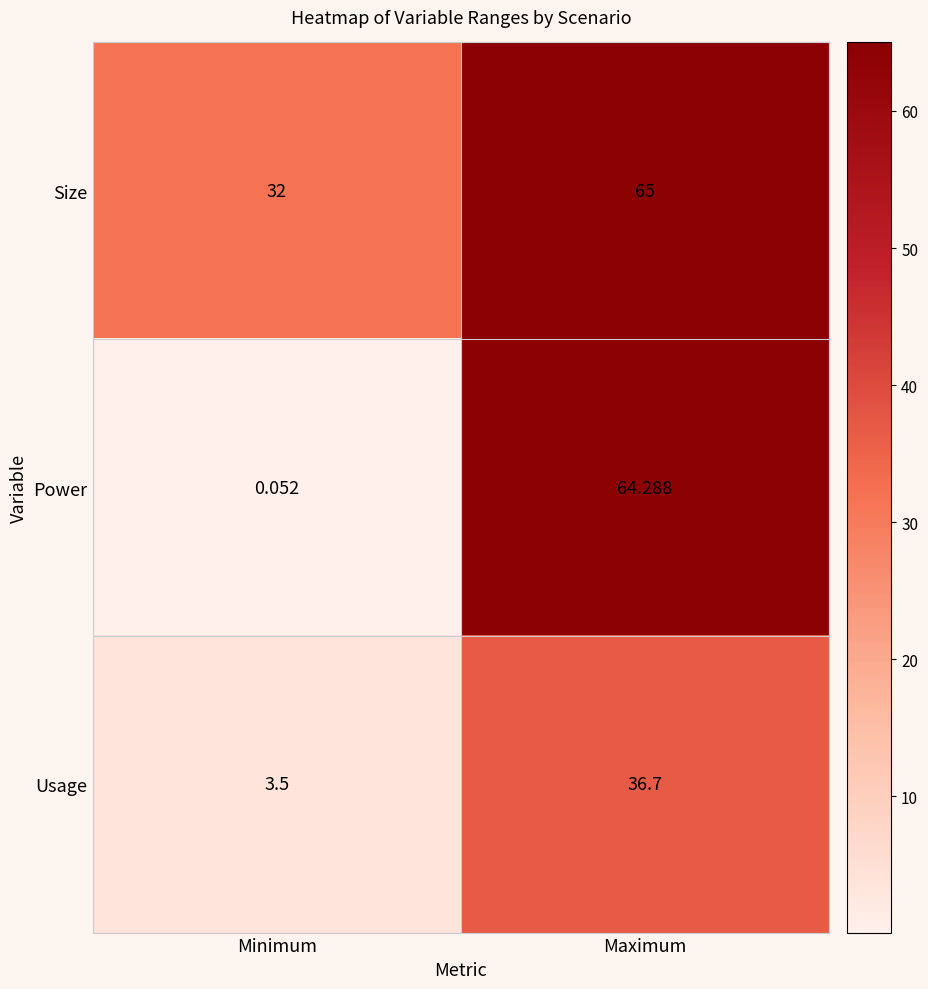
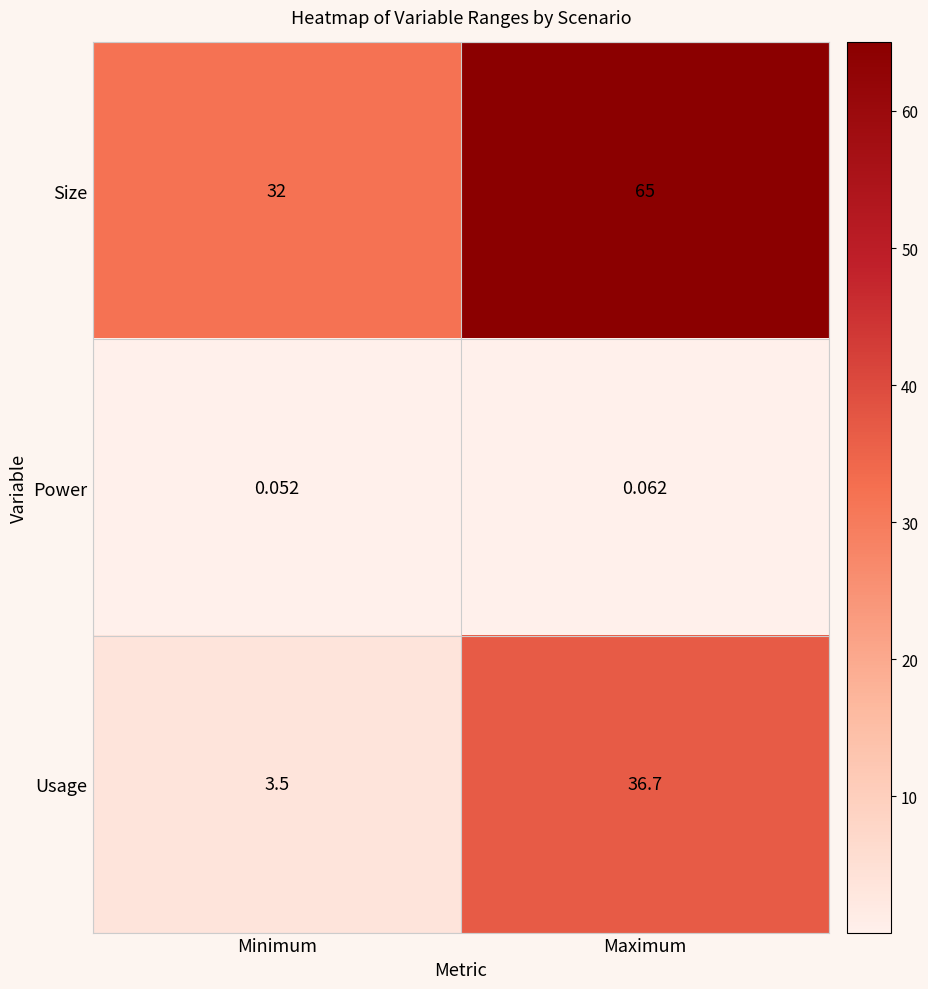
  {
    "Size": {
      "Minimum": 32,
      "Maximum": 65
    },
    "Power": {
      "Minimum": 0.052,
-     "Maximum": 64.288
+     "Maximum": 0.062
    },
    "Usage": {
      "Minimum": 3.5,
      "Maximum": 36.7
    }
  }
